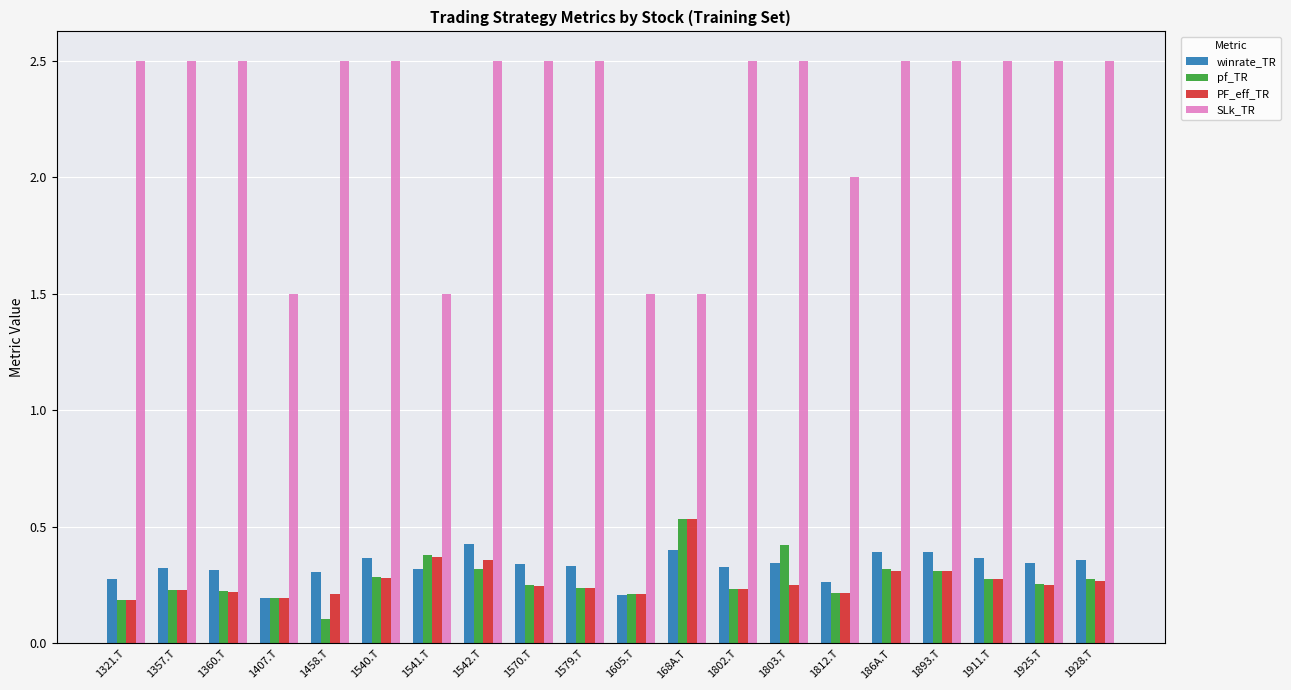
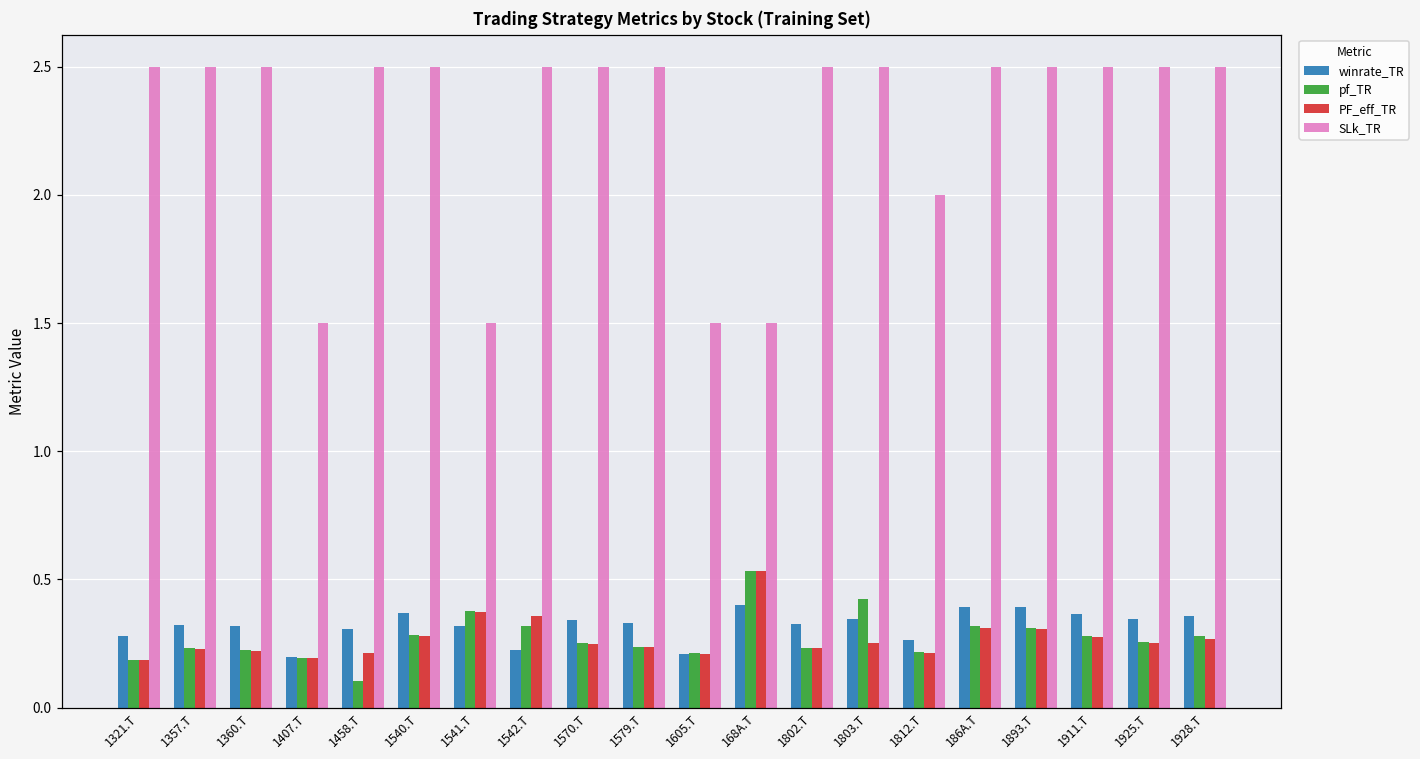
  {
    "winrate_TR": {
      "1321.T": 0.28,
      "1357.T": 0.32,
      "1360.T": 0.32,
      "1407.T": 0.20,
      "1458.T": 0.31,
      "1540.T": 0.37,
      "1541.T": 0.32,
-     "1542.T": 0.43,
+     "1542.T": 0.22,
      "1570.T": 0.34,
      "1579.T": 0.33,
      "1605.T": 0.21,
      "168A.T": 0.40,
      "1802.T": 0.33,
      "1803.T": 0.34,
      "1812.T": 0.26,
      "186A.T": 0.39,
      "1893.T": 0.39,
      "1911.T": 0.37,
      "1925.T": 0.34,
      "1928.T": 0.36
    },
    "pf_TR": {
      "1321.T": 0.19,
      "1357.T": 0.23,
      "1360.T": 0.23,
      "1407.T": 0.20,
      "1458.T": 0.10,
      "1540.T": 0.28,
      "1541.T": 0.38,
      "1542.T": 0.32,
      "1570.T": 0.25,
      "1579.T": 0.24,
      "1605.T": 0.21,
      "168A.T": 0.53,
      "1802.T": 0.23,
      "1803.T": 0.42,
      "1812.T": 0.22,
      "186A.T": 0.32,
      "1893.T": 0.31,
      "1911.T": 0.28,
      "1925.T": 0.25,
      "1928.T": 0.28
    },
    "PF_eff_TR": {
      "1321.T": 0.18,
      "1357.T": 0.23,
      "1360.T": 0.22,
      "1407.T": 0.19,
      "1458.T": 0.21,
      "1540.T": 0.28,
      "1541.T": 0.37,
      "1542.T": 0.36,
      "1570.T": 0.25,
      "1579.T": 0.24,
      "1605.T": 0.21,
      "168A.T": 0.53,
      "1802.T": 0.23,
      "1803.T": 0.25,
      "1812.T": 0.21,
      "186A.T": 0.31,
      "1893.T": 0.31,
      "1911.T": 0.28,
      "1925.T": 0.25,
      "1928.T": 0.27
    },
    "SLk_TR": {
      "1321.T": 2.50,
      "1357.T": 2.50,
      "1360.T": 2.50,
      "1407.T": 1.50,
      "1458.T": 2.50,
      "1540.T": 2.50,
      "1541.T": 1.50,
      "1542.T": 2.50,
      "1570.T": 2.50,
      "1579.T": 2.50,
      "1605.T": 1.50,
      "168A.T": 1.50,
      "1802.T": 2.50,
      "1803.T": 2.50,
      "1812.T": 2.00,
      "186A.T": 2.50,
      "1893.T": 2.50,
      "1911.T": 2.50,
      "1925.T": 2.50,
      "1928.T": 2.50
    }
  }
